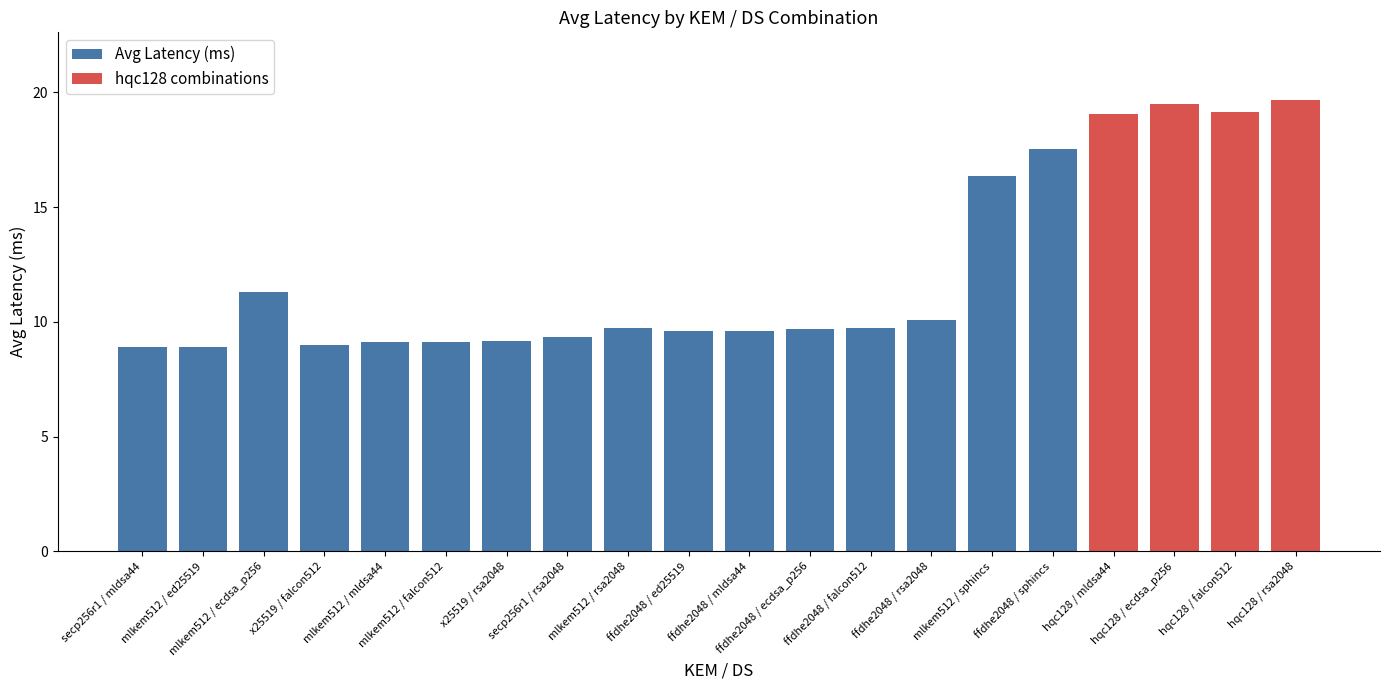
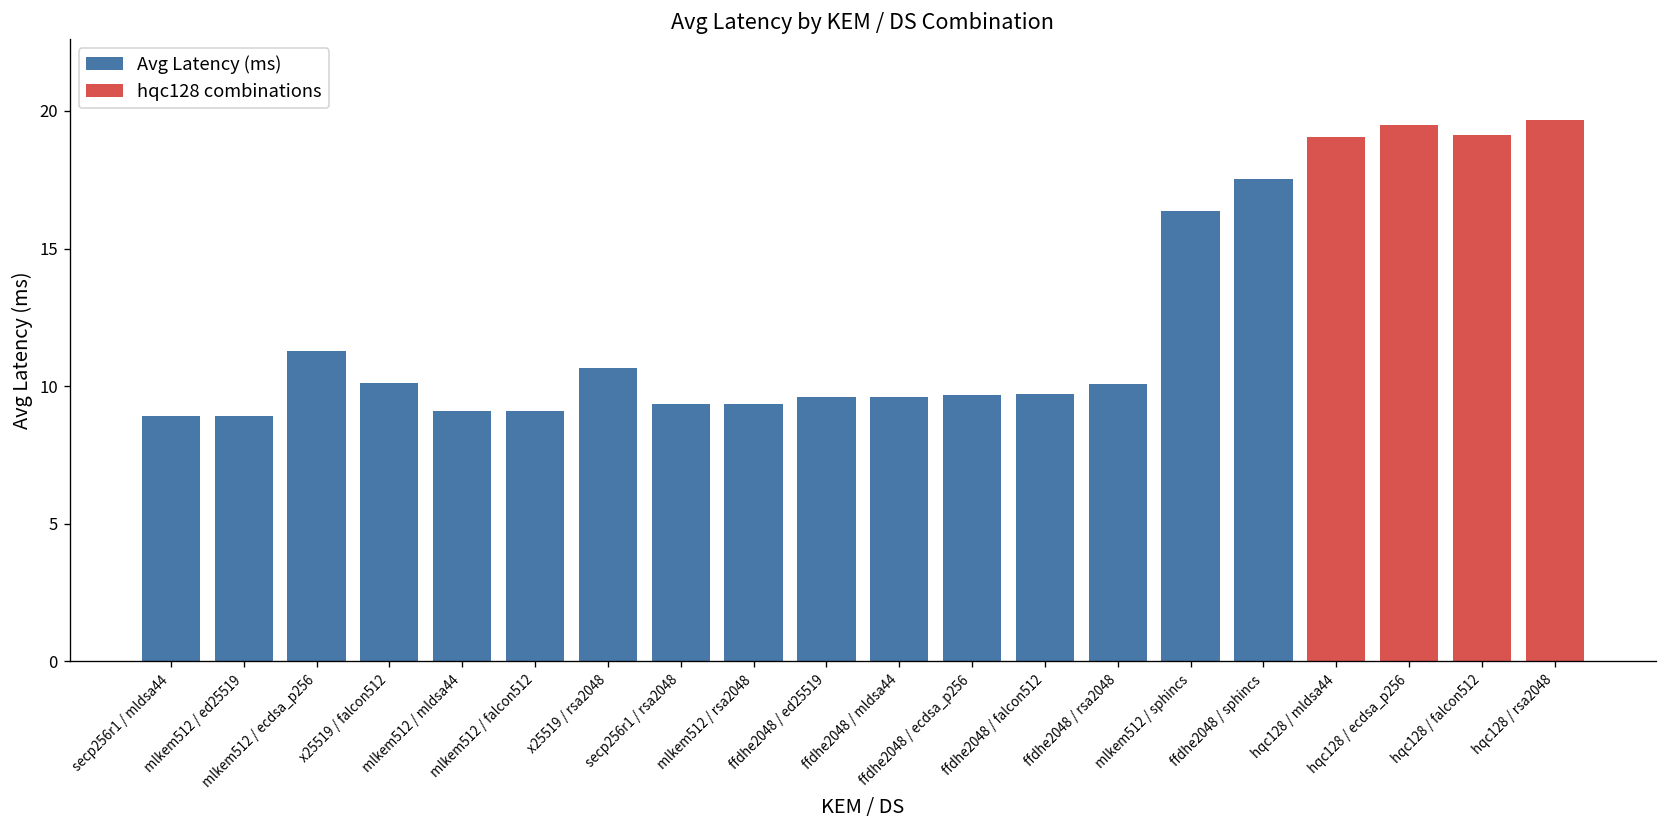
  {
    "Avg Latency (ms)": {
      "secp256r1 / mldsa44": 8.9,
      "mlkem512 / ed25519": 8.9,
      "mlkem512 / ecdsa_p256": 11.3,
-     "x25519 / falcon512": 9.0,
+     "x25519 / falcon512": 10.1,
      "mlkem512 / mldsa44": 9.1,
      "mlkem512 / falcon512": 9.1,
-     "x25519 / rsa2048": 9.2,
+     "x25519 / rsa2048": 10.7,
      "secp256r1 / rsa2048": 9.4,
-     "mlkem512 / rsa2048": 9.8,
+     "mlkem512 / rsa2048": 9.4,
      "ffdhe2048 / ed25519": 9.6,
      "ffdhe2048 / mldsa44": 9.6,
      "ffdhe2048 / ecdsa_p256": 9.7,
      "ffdhe2048 / falcon512": 9.7,
      "ffdhe2048 / rsa2048": 10.1,
      "mlkem512 / sphincs": 16.4,
      "ffdhe2048 / sphincs": 17.5
    },
    "hqc128 combinations": {
      "hqc128 / mldsa44": 19.1,
      "hqc128 / ecdsa_p256": 19.5,
      "hqc128 / falcon512": 19.1,
      "hqc128 / rsa2048": 19.7
    }
  }
